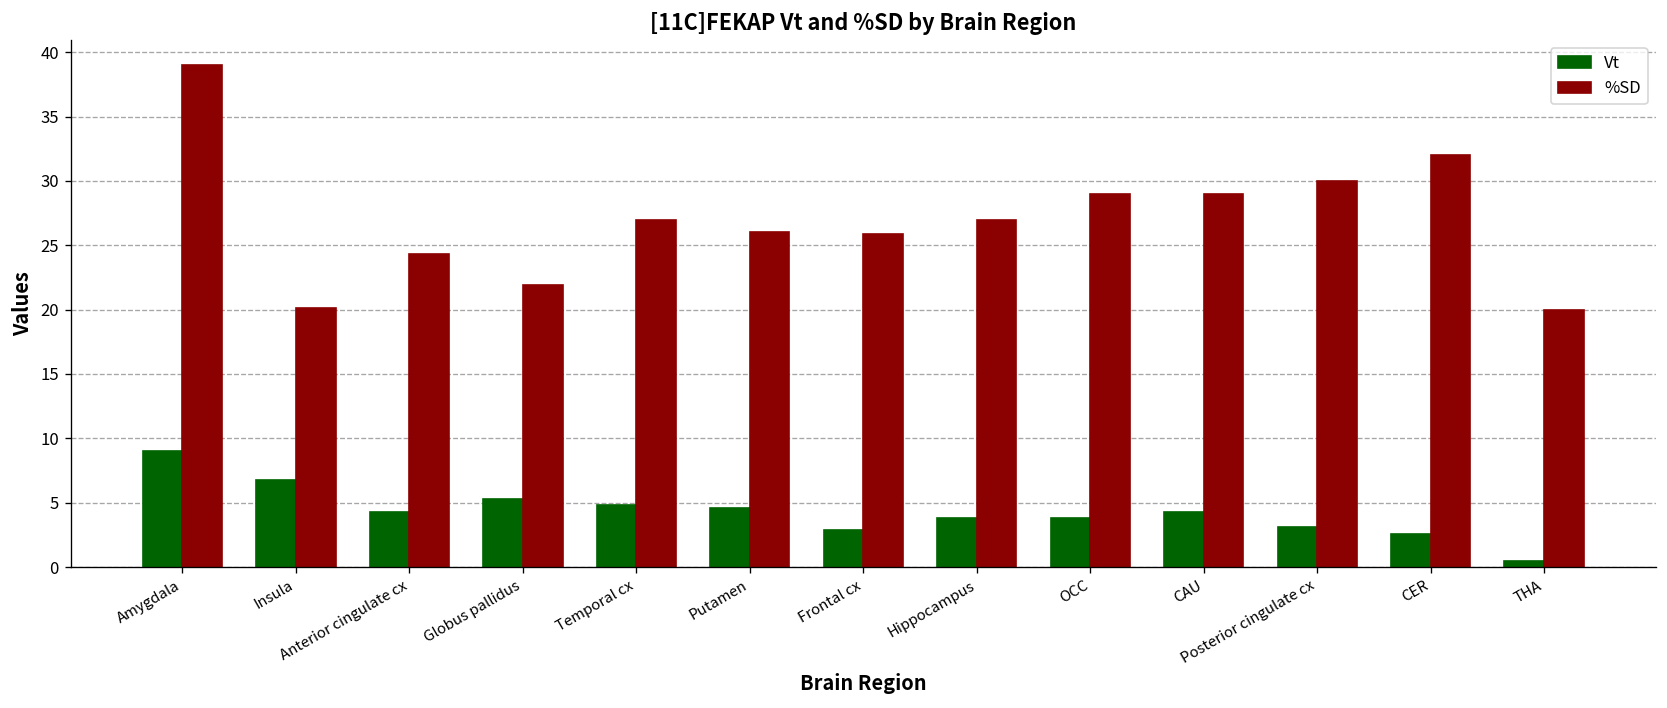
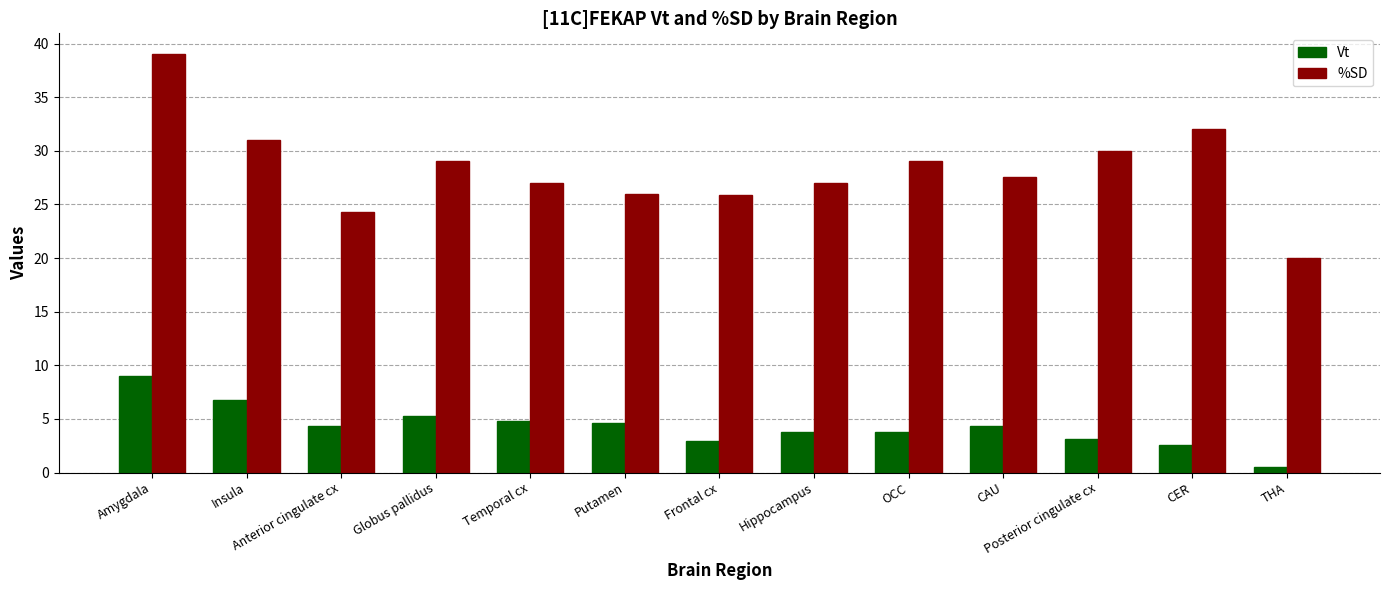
  {
    "Vt": {
      "Amygdala": 9.0,
      "Insula": 6.8,
      "Anterior cingulate cx": 4.3,
      "Globus pallidus": 5.3,
      "Temporal cx": 4.8,
      "Putamen": 4.6,
      "Frontal cx": 2.9,
      "Hippocampus": 3.8,
      "OCC": 3.8,
      "CAU": 4.3,
      "Posterior cingulate cx": 3.1,
      "CER": 2.6,
      "THA": 0.5
    },
    "%SD": {
      "Amygdala": 39.0,
-     "Insula": 20.1,
+     "Insula": 31.0,
      "Anterior cingulate cx": 24.3,
-     "Globus pallidus": 21.9,
+     "Globus pallidus": 29.0,
      "Temporal cx": 27.0,
      "Putamen": 26.0,
      "Frontal cx": 25.9,
      "Hippocampus": 27.0,
      "OCC": 29.0,
-     "CAU": 29.0,
+     "CAU": 27.6,
      "Posterior cingulate cx": 30.0,
      "CER": 32.0,
      "THA": 20.0
    }
  }
